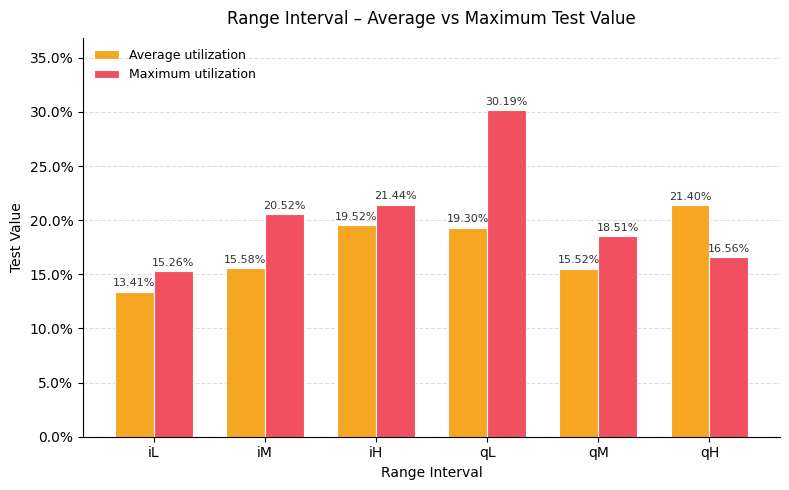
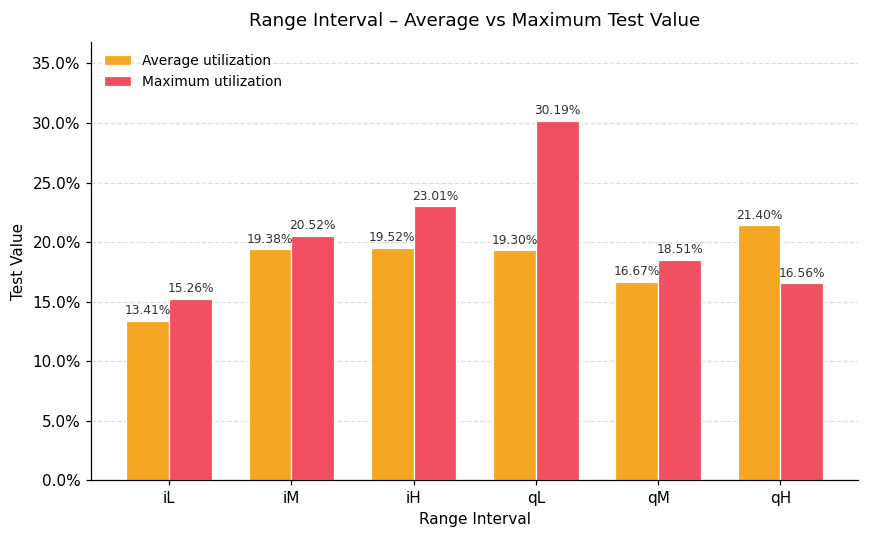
  {
    "Average utilization": {
      "iL": "13.41%",
-     "iM": "15.58%",
+     "iM": "19.38%",
      "iH": "19.52%",
      "qL": "19.30%",
-     "qM": "15.52%",
+     "qM": "16.67%",
      "qH": "21.40%"
    },
    "Maximum utilization": {
      "iL": "15.26%",
      "iM": "20.52%",
-     "iH": "21.44%",
+     "iH": "23.01%",
      "qL": "30.19%",
      "qM": "18.51%",
      "qH": "16.56%"
    }
  }
